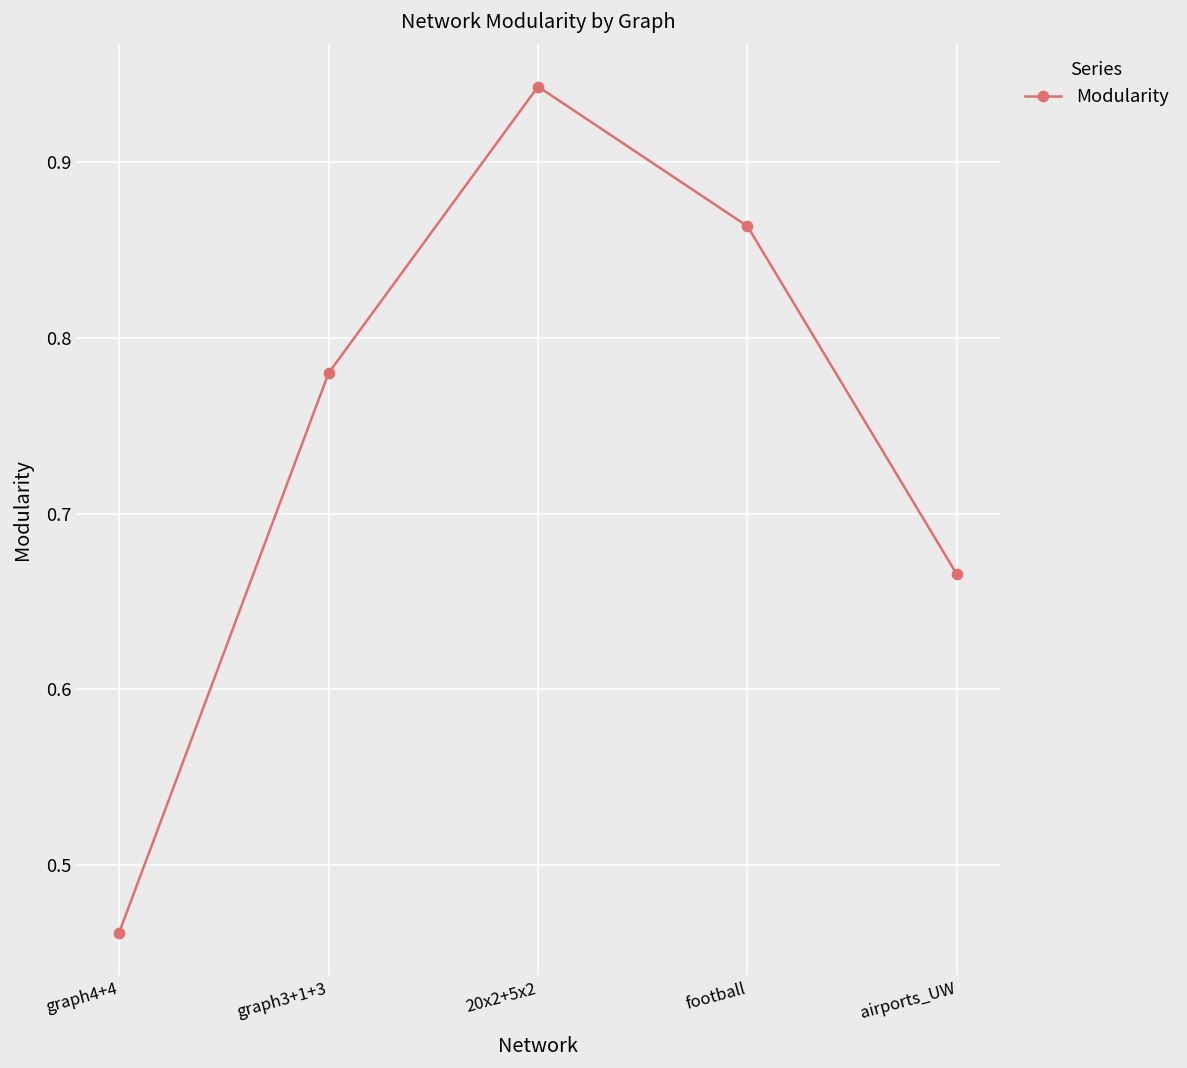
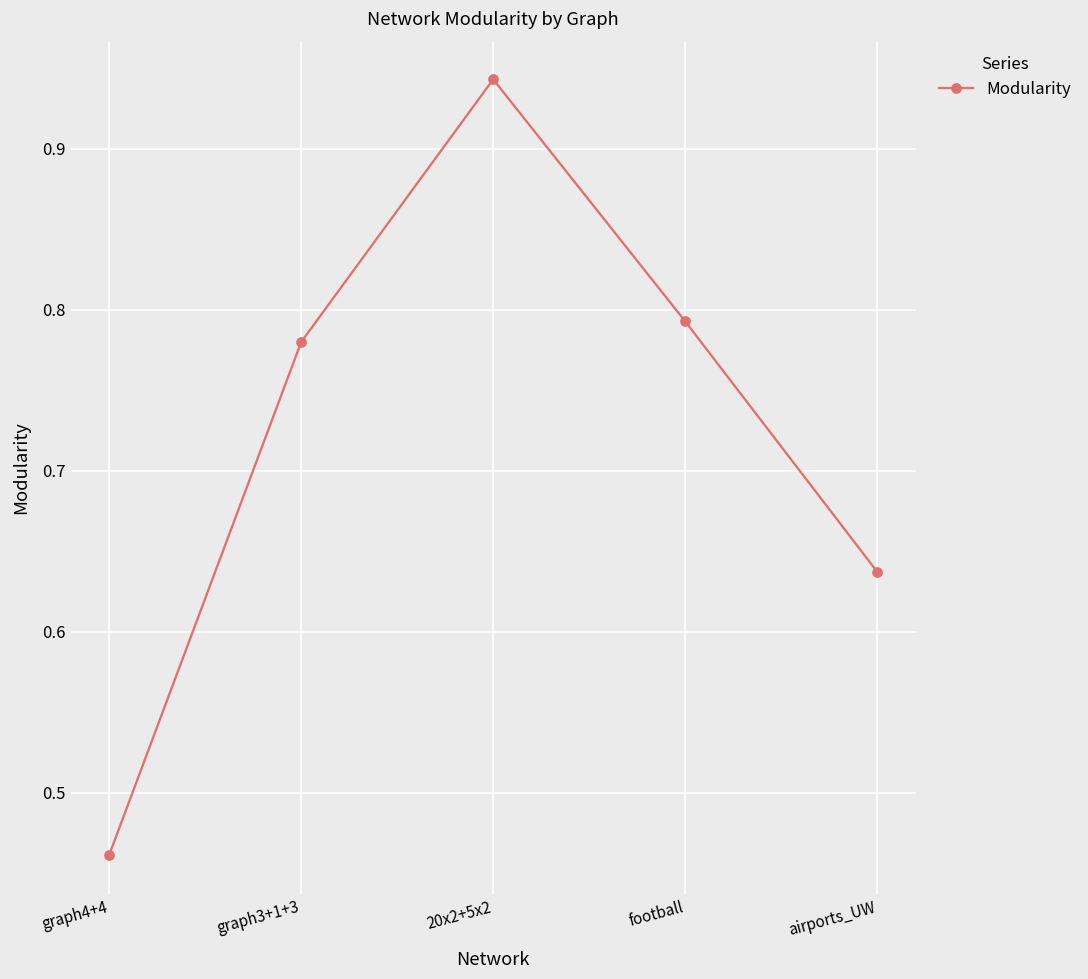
  {
    "graph4+4": 0.462,
    "graph3+1+3": 0.780,
    "20x2+5x2": 0.943,
-   "football": 0.864,
-   "airports_UW": 0.665
+   "football": 0.793,
+   "airports_UW": 0.637
  }
